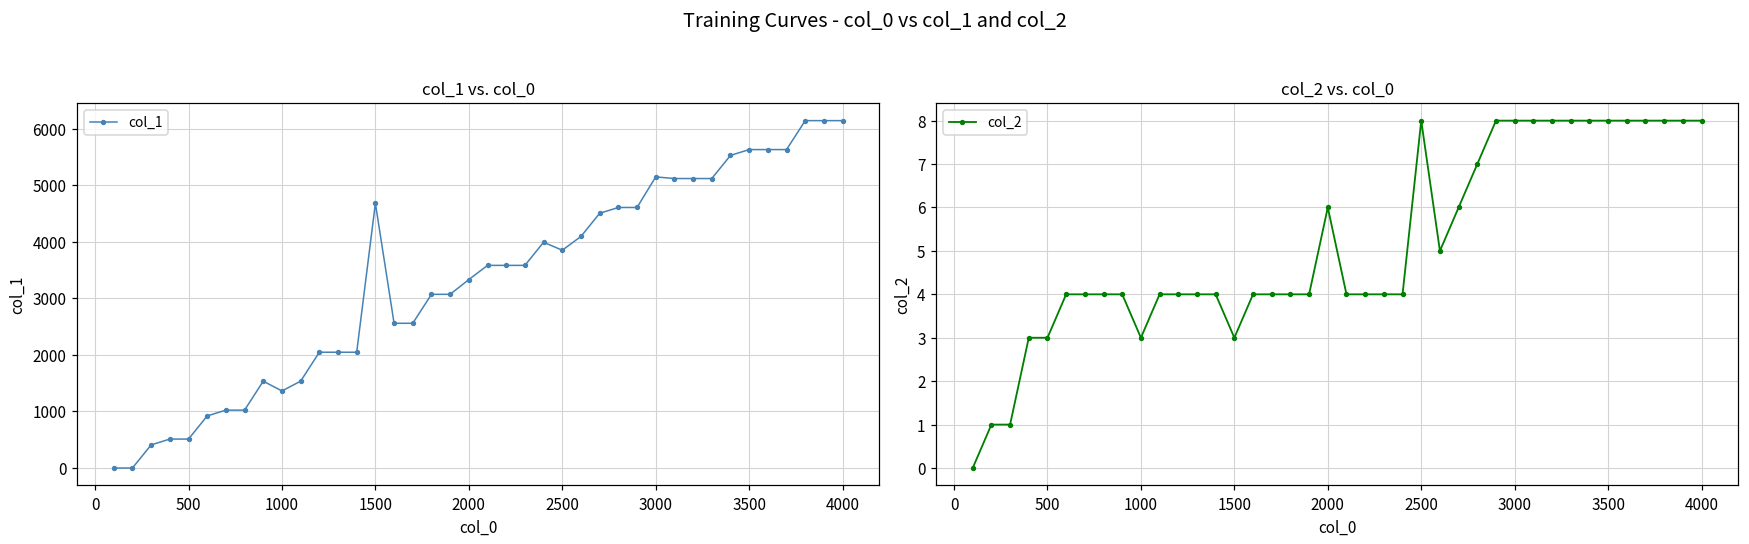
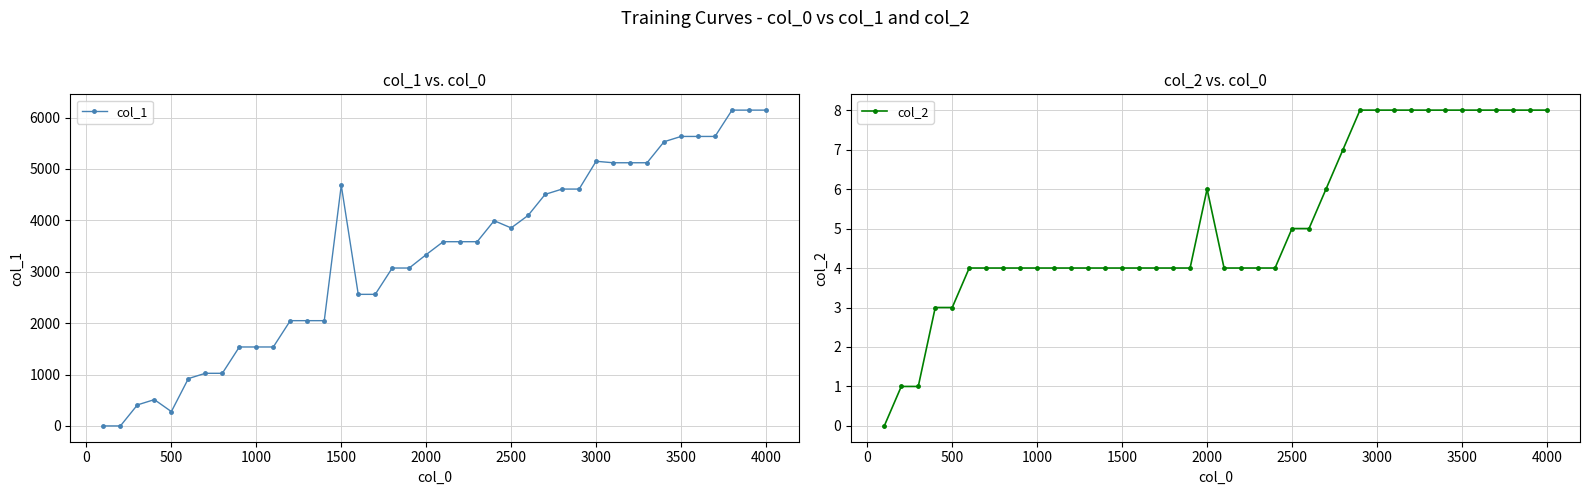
  {
    "col_1 vs. col_0": {
-     "500": 500,
-     "1000": 1400,
+     "500": 300,
+     "1000": 1500,
      "1500": 4700,
      "2000": 3300,
      "2500": 3900,
      "3000": 5100,
      "3500": 5600,
      "4000": 6100
    },
    "col_2 vs. col_0": {
      "500": 3,
-     "1000": 3,
-     "1500": 3,
+     "1000": 4,
+     "1500": 4,
      "2000": 6,
-     "2500": 8,
+     "2500": 5,
      "3000": 8,
      "3500": 8,
      "4000": 8
    }
  }
